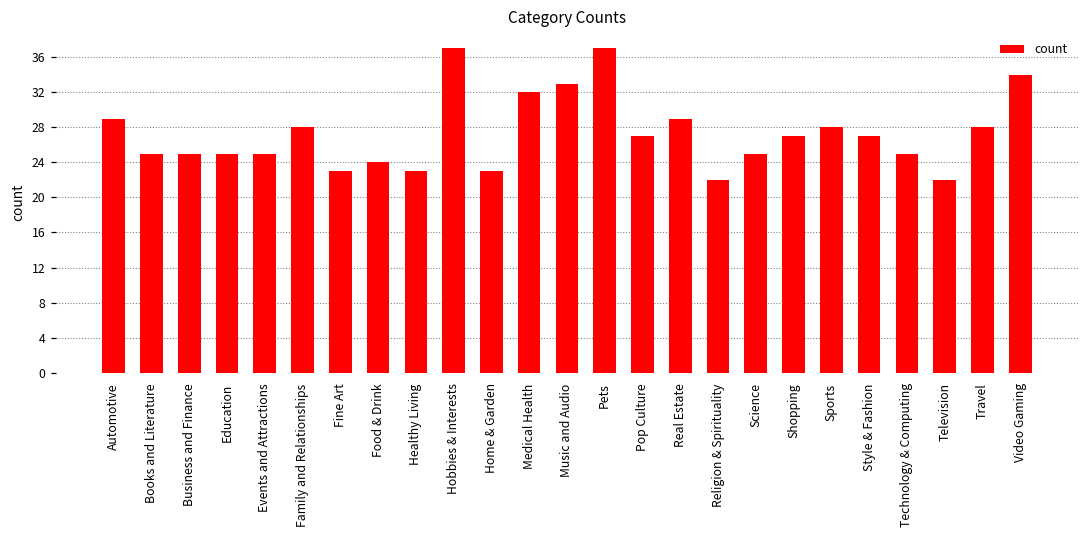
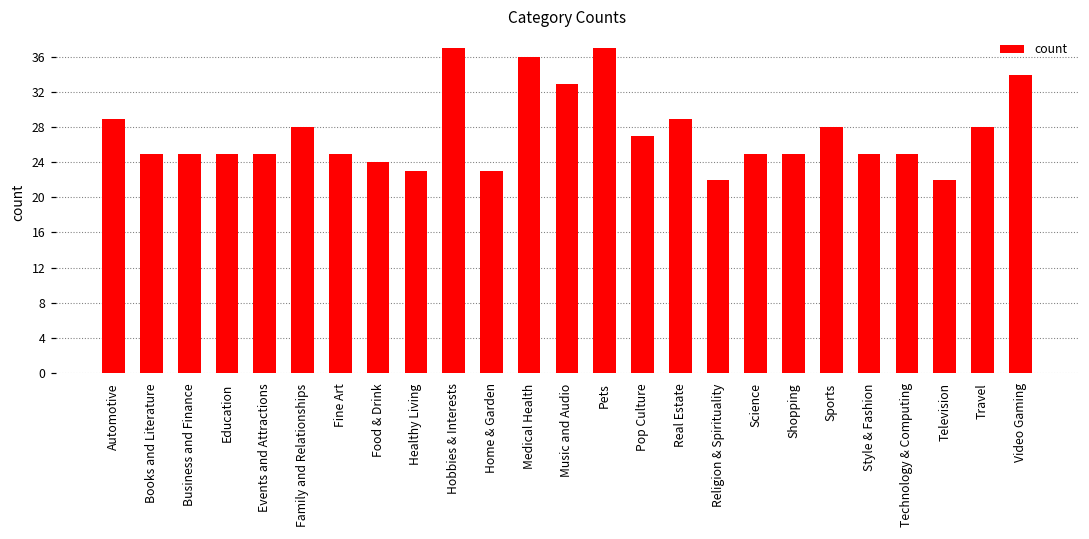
  {
    "Automotive": 29,
    "Books and Literature": 25,
    "Business and Finance": 25,
    "Education": 25,
    "Events and Attractions": 25,
    "Family and Relationships": 28,
-   "Fine Art": 23,
+   "Fine Art": 25,
    "Food & Drink": 24,
    "Healthy Living": 23,
    "Hobbies & Interests": 37,
    "Home & Garden": 23,
-   "Medical Health": 32,
+   "Medical Health": 36,
    "Music and Audio": 33,
    "Pets": 37,
    "Pop Culture": 27,
    "Real Estate": 29,
    "Religion & Spirituality": 22,
    "Science": 25,
-   "Shopping": 27,
+   "Shopping": 25,
    "Sports": 28,
-   "Style & Fashion": 27,
+   "Style & Fashion": 25,
    "Technology & Computing": 25,
    "Television": 22,
    "Travel": 28,
    "Video Gaming": 34
  }
